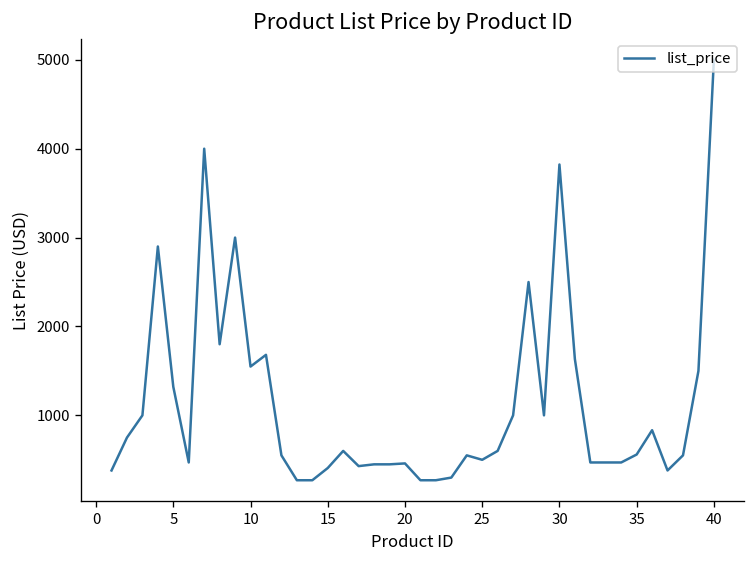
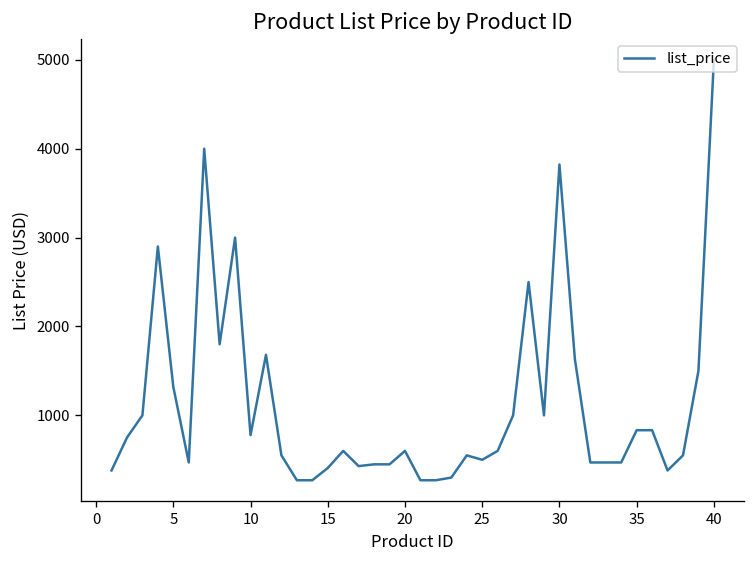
  {
    "5": 1300,
-   "10": 1500,
+   "10": 800,
    "15": 400,
-   "20": 500,
+   "20": 600,
    "25": 500,
    "30": 3800,
-   "35": 600
+   "35": 800
  }
